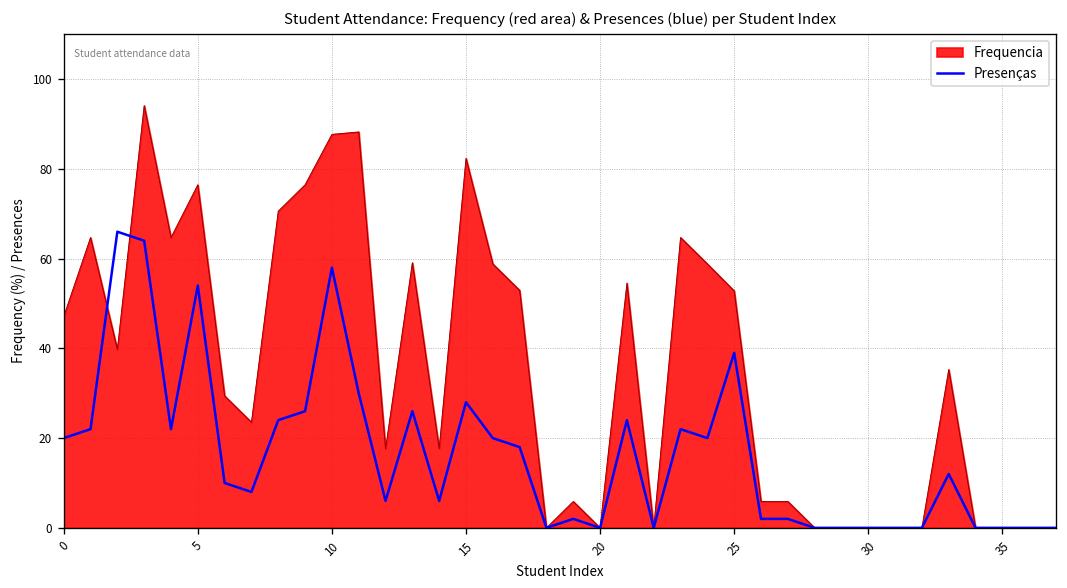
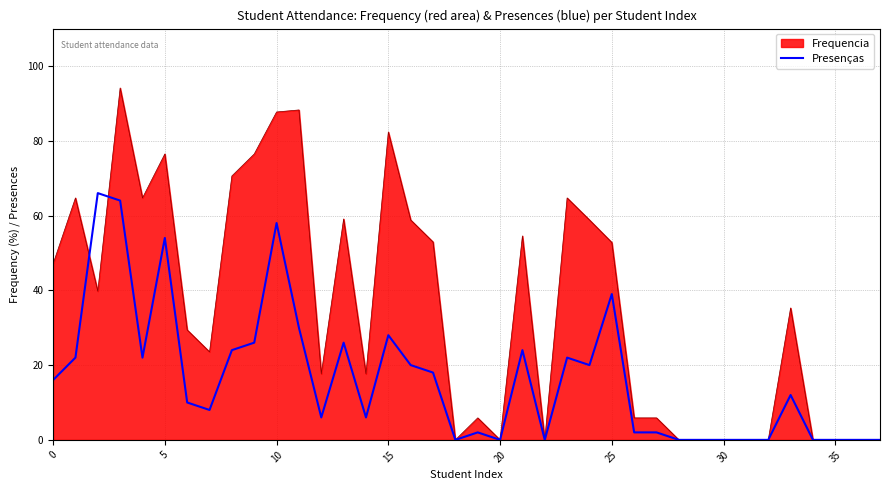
  {
    "Frequencia": {
      "0": 47,
      "5": 76,
      "10": 88,
      "15": 82,
      "25": 53
    },
    "Presenças": {
-     "0": 20,
+     "0": 16,
      "5": 54,
      "10": 58,
      "15": 28,
      "25": 39
    }
  }
